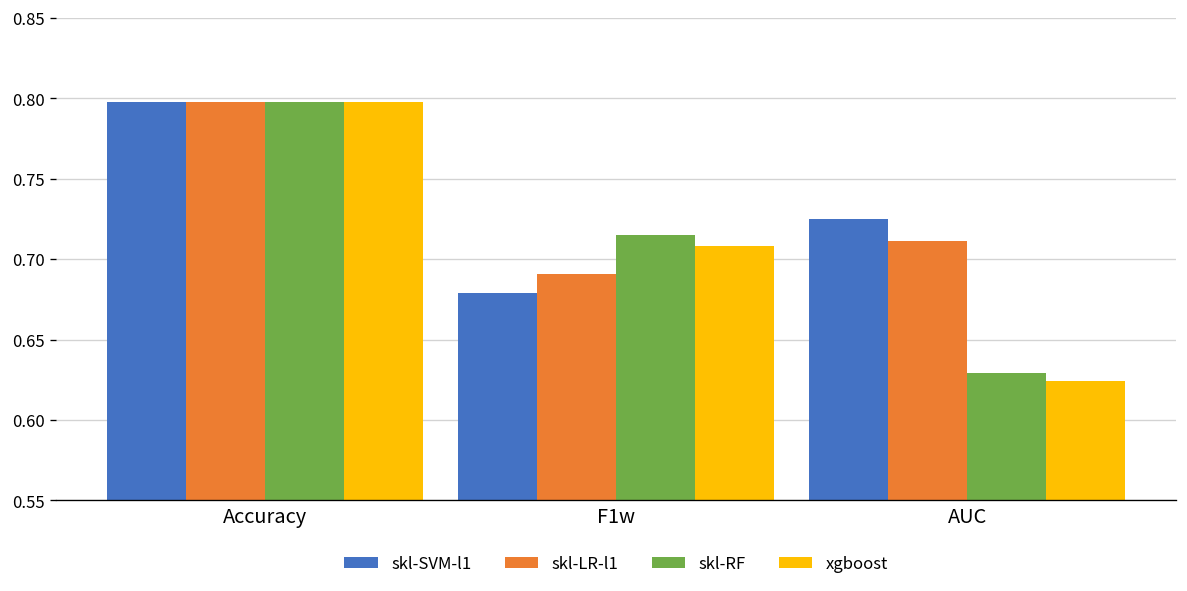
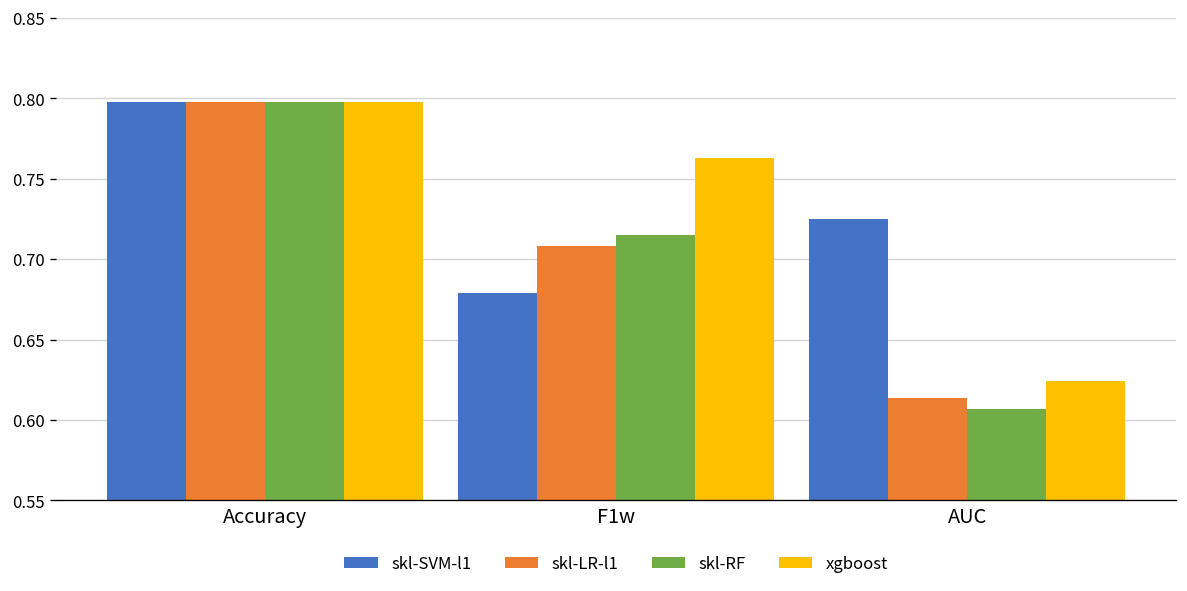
  {
    "skl-SVM-l1": {
      "Accuracy": 0.798,
      "F1w": 0.679,
      "AUC": 0.725
    },
    "skl-LR-l1": {
      "Accuracy": 0.798,
-     "F1w": 0.691,
-     "AUC": 0.711
+     "F1w": 0.708,
+     "AUC": 0.614
    },
    "skl-RF": {
      "Accuracy": 0.798,
      "F1w": 0.715,
-     "AUC": 0.629
+     "AUC": 0.607
    },
    "xgboost": {
      "Accuracy": 0.798,
-     "F1w": 0.708,
+     "F1w": 0.763,
      "AUC": 0.624
    }
  }
